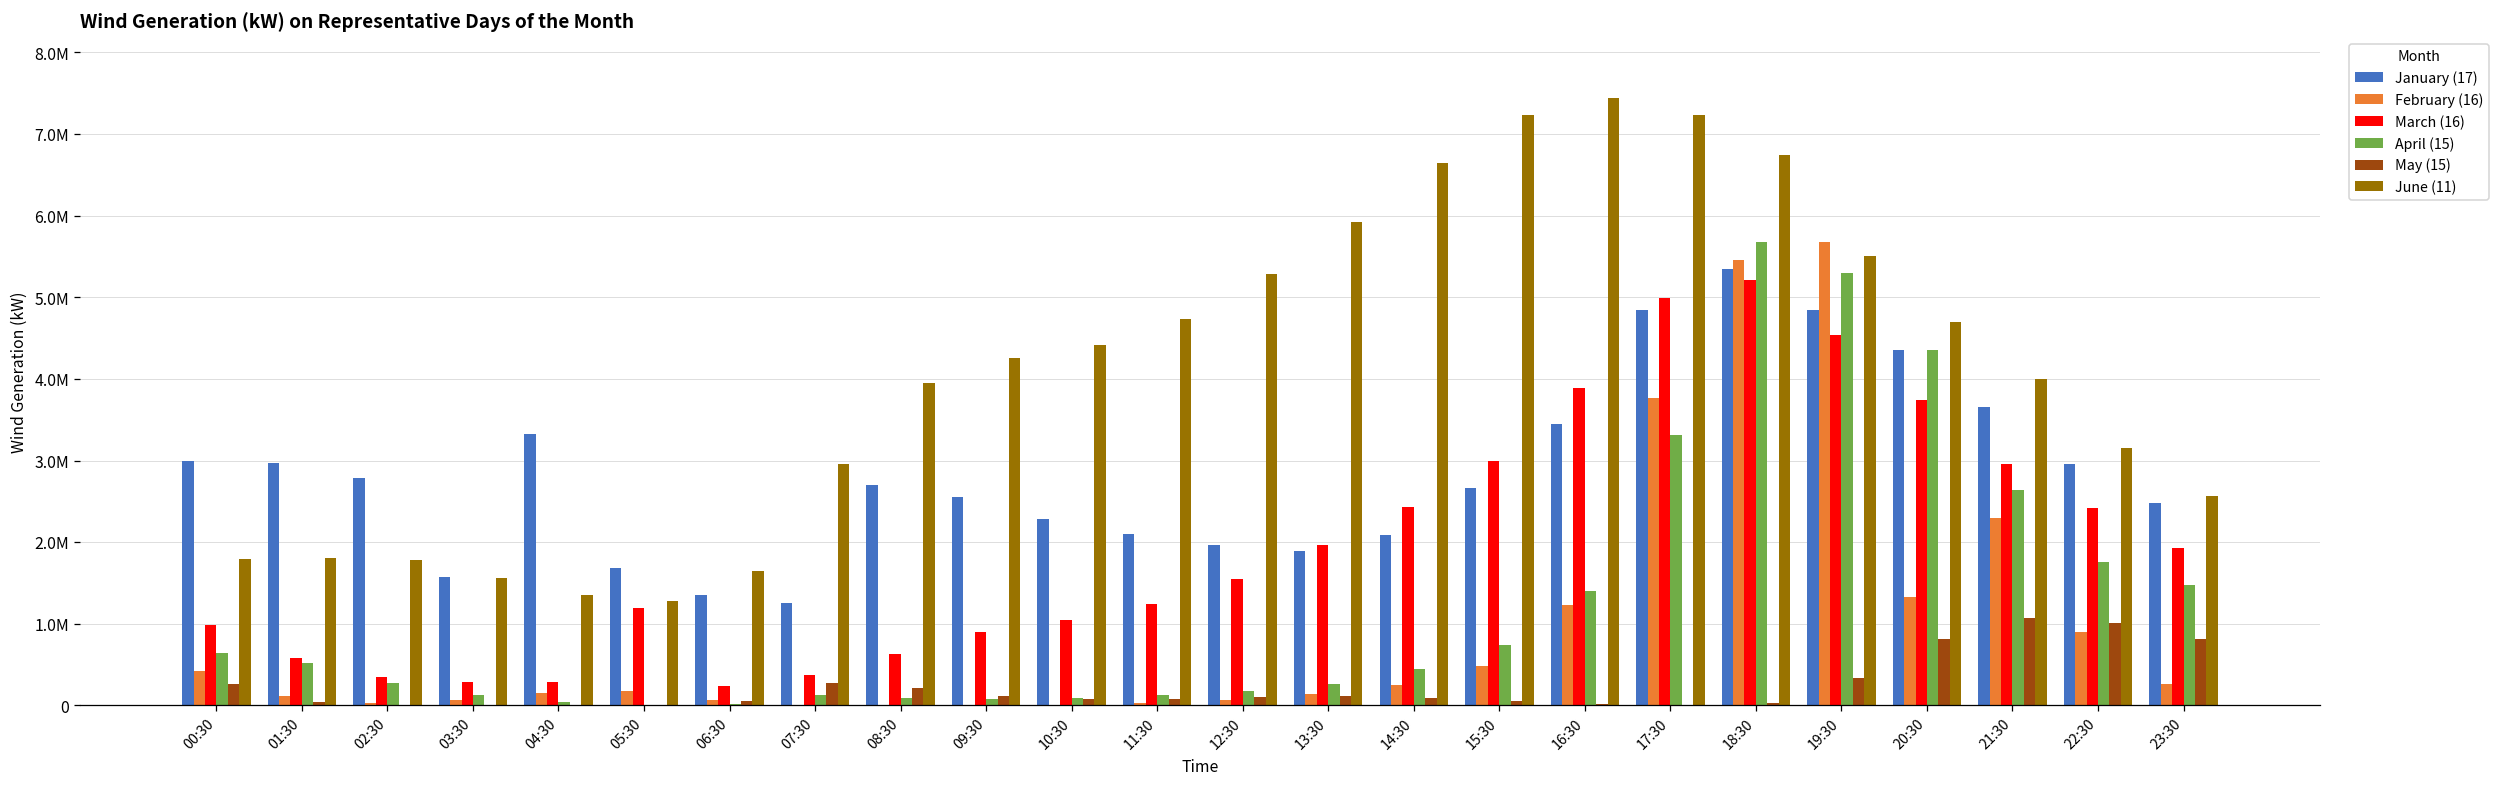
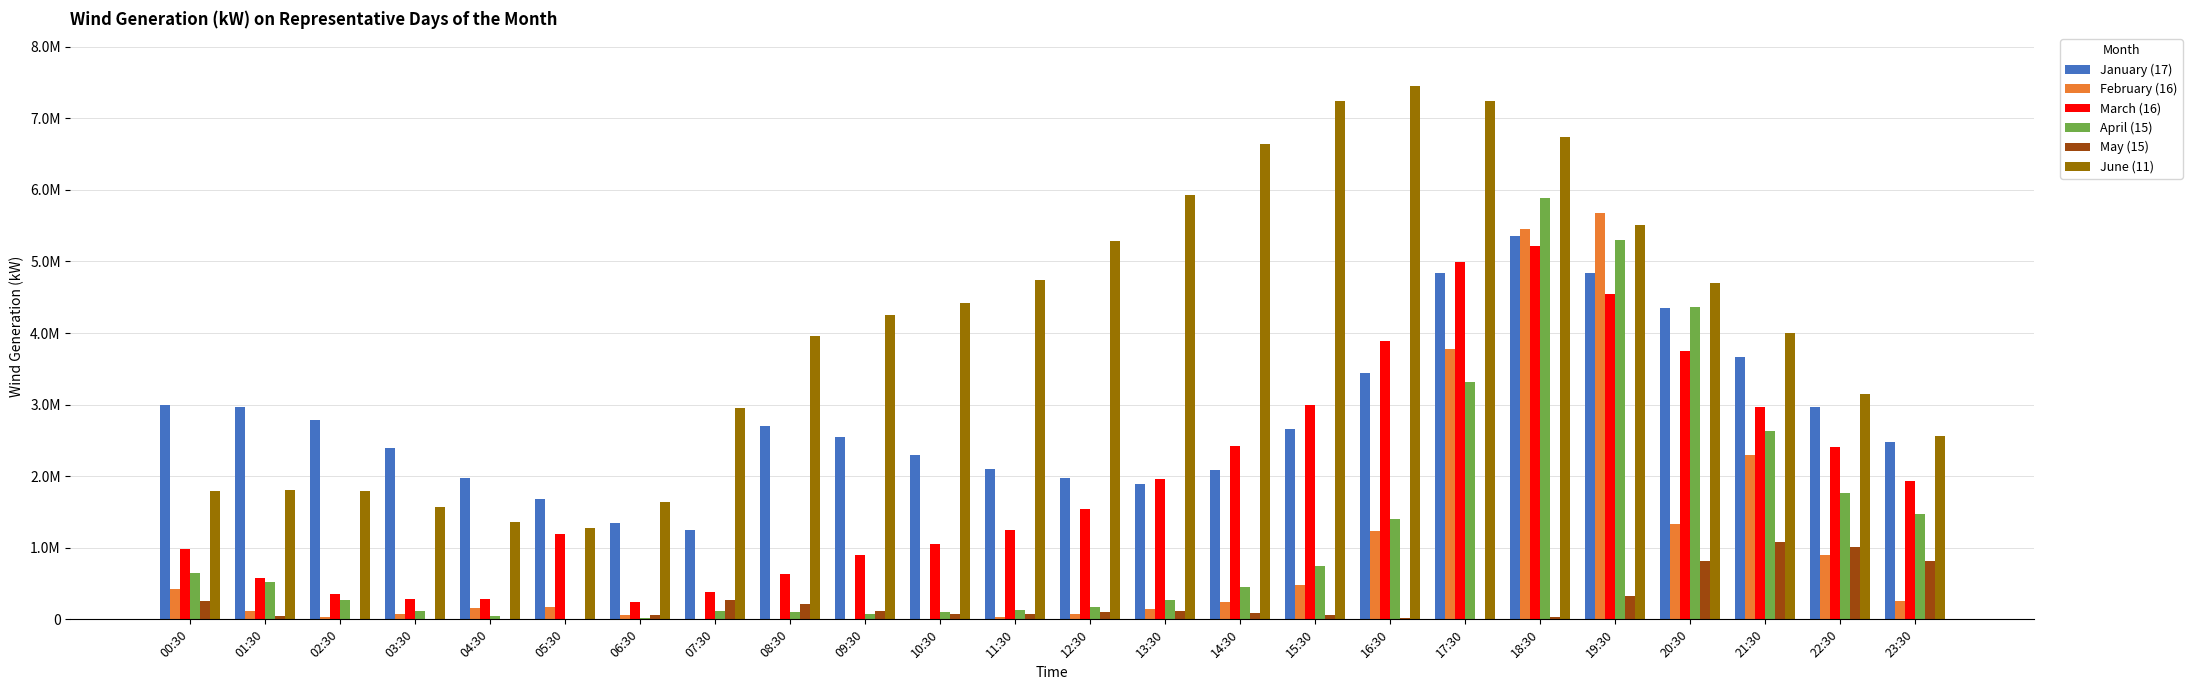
  {
    "January (17)": {
      "00:30": 3000000,
      "01:30": 3000000,
      "02:30": 2800000,
-     "03:30": 1600000,
-     "04:30": 3300000,
+     "03:30": 2400000,
+     "04:30": 2000000,
      "05:30": 1700000,
      "06:30": 1400000,
      "07:30": 1300000,
      "08:30": 2700000,
      "09:30": 2600000,
      "10:30": 2300000,
      "11:30": 2100000,
      "12:30": 2000000,
      "13:30": 1900000,
      "14:30": 2100000,
      "15:30": 2700000,
      "16:30": 3400000,
      "17:30": 4800000,
      "18:30": 5400000,
      "19:30": 4800000,
      "20:30": 4400000,
      "21:30": 3700000,
      "22:30": 3000000,
      "23:30": 2500000
    },
    "February (16)": {
      "00:30": 400000,
      "01:30": 100000,
      "03:30": 100000,
      "04:30": 200000,
      "05:30": 200000,
      "06:30": 100000,
      "12:30": 100000,
      "13:30": 100000,
      "14:30": 200000,
      "15:30": 500000,
      "16:30": 1200000,
      "17:30": 3800000,
      "18:30": 5500000,
      "19:30": 5700000,
      "20:30": 1300000,
      "21:30": 2300000,
      "22:30": 900000,
      "23:30": 300000
    },
    "March (16)": {
      "00:30": 1000000,
      "01:30": 600000,
      "02:30": 400000,
      "03:30": 300000,
      "04:30": 300000,
      "05:30": 1200000,
      "06:30": 200000,
      "07:30": 400000,
      "08:30": 600000,
      "09:30": 900000,
      "10:30": 1100000,
      "11:30": 1200000,
      "12:30": 1500000,
      "13:30": 2000000,
      "14:30": 2400000,
      "15:30": 3000000,
      "16:30": 3900000,
      "17:30": 5000000,
      "18:30": 5200000,
      "19:30": 4500000,
      "20:30": 3700000,
      "21:30": 3000000,
      "22:30": 2400000,
      "23:30": 1900000
    },
    "April (15)": {
      "00:30": 600000,
      "01:30": 500000,
      "02:30": 300000,
      "03:30": 100000,
      "04:30": 0,
      "07:30": 100000,
      "08:30": 100000,
      "09:30": 100000,
      "10:30": 100000,
      "11:30": 100000,
      "12:30": 200000,
      "13:30": 300000,
      "14:30": 400000,
      "15:30": 700000,
      "16:30": 1400000,
      "17:30": 3300000,
-     "18:30": 5700000,
+     "18:30": 5900000,
      "19:30": 5300000,
      "20:30": 4400000,
      "21:30": 2600000,
      "22:30": 1800000,
      "23:30": 1500000
    }
  }
